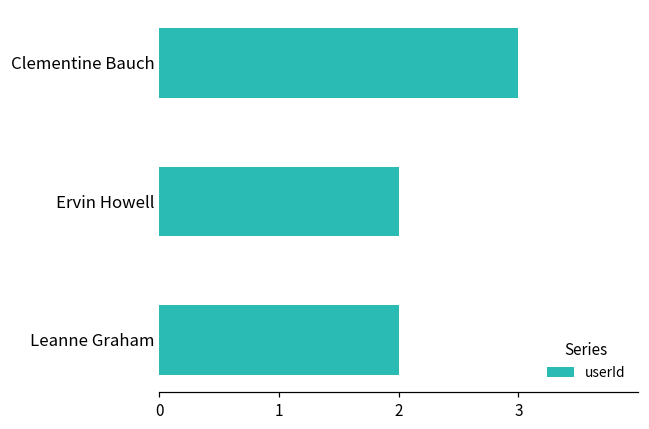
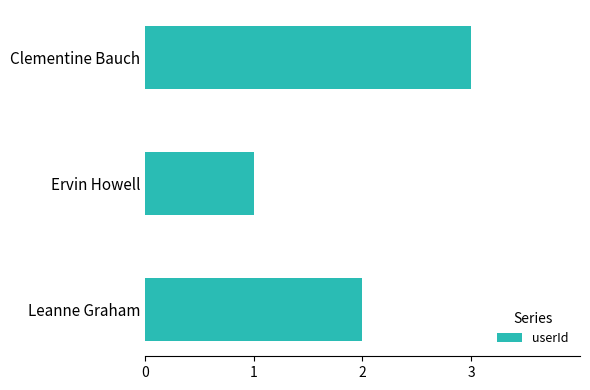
  {
    "Clementine Bauch": 3,
-   "Ervin Howell": 2,
+   "Ervin Howell": 1,
    "Leanne Graham": 2
  }
